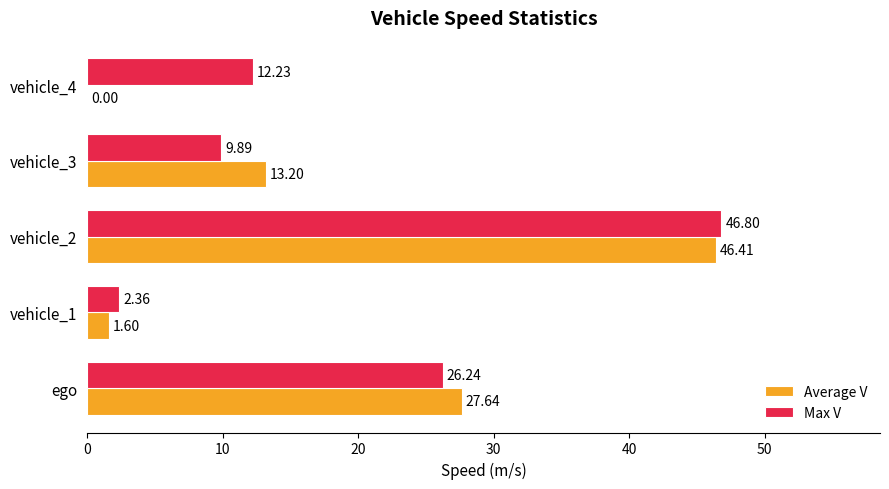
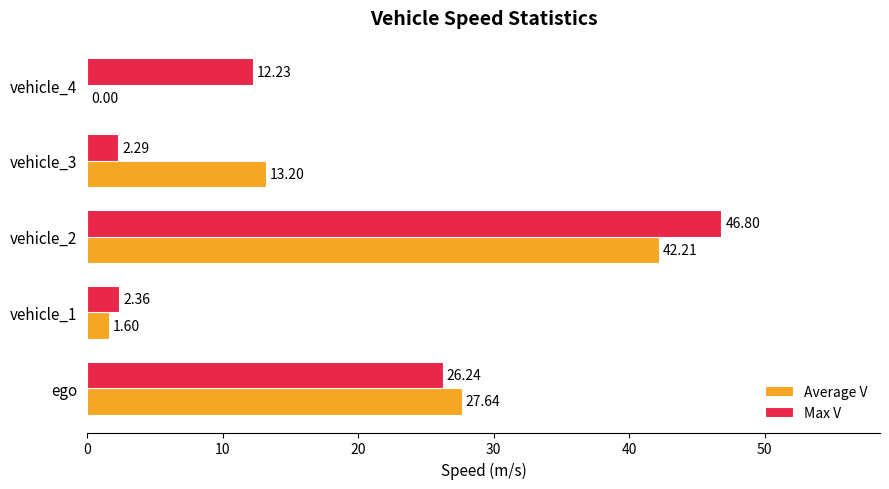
  {
    "Average V": {
      "vehicle_4": 0.00,
      "vehicle_3": 13.20,
-     "vehicle_2": 46.41,
+     "vehicle_2": 42.21,
      "vehicle_1": 1.60,
      "ego": 27.64
    },
    "Max V": {
      "vehicle_4": 12.23,
-     "vehicle_3": 9.89,
+     "vehicle_3": 2.29,
      "vehicle_2": 46.80,
      "vehicle_1": 2.36,
      "ego": 26.24
    }
  }
